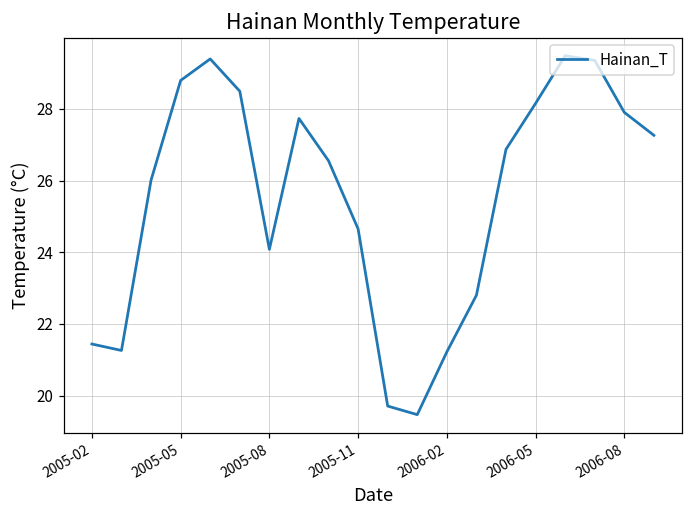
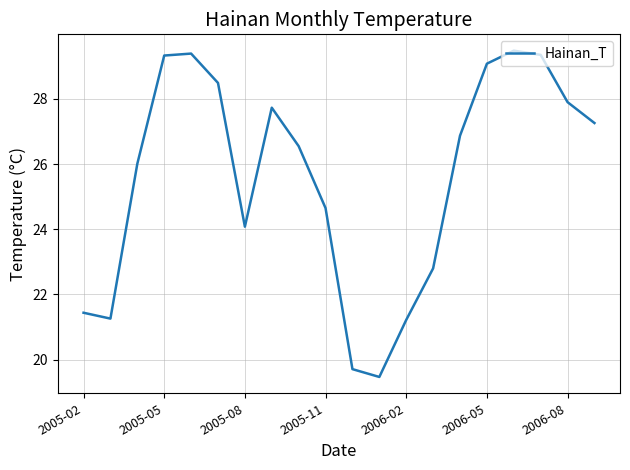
  {
    "2005-02": 21.4,
-   "2005-05": 28.8,
+   "2005-05": 29.3,
    "2005-08": 24.1,
    "2005-11": 24.7,
    "2006-02": 21.2,
-   "2006-05": 28.2,
+   "2006-05": 29.1,
    "2006-08": 27.9
  }
